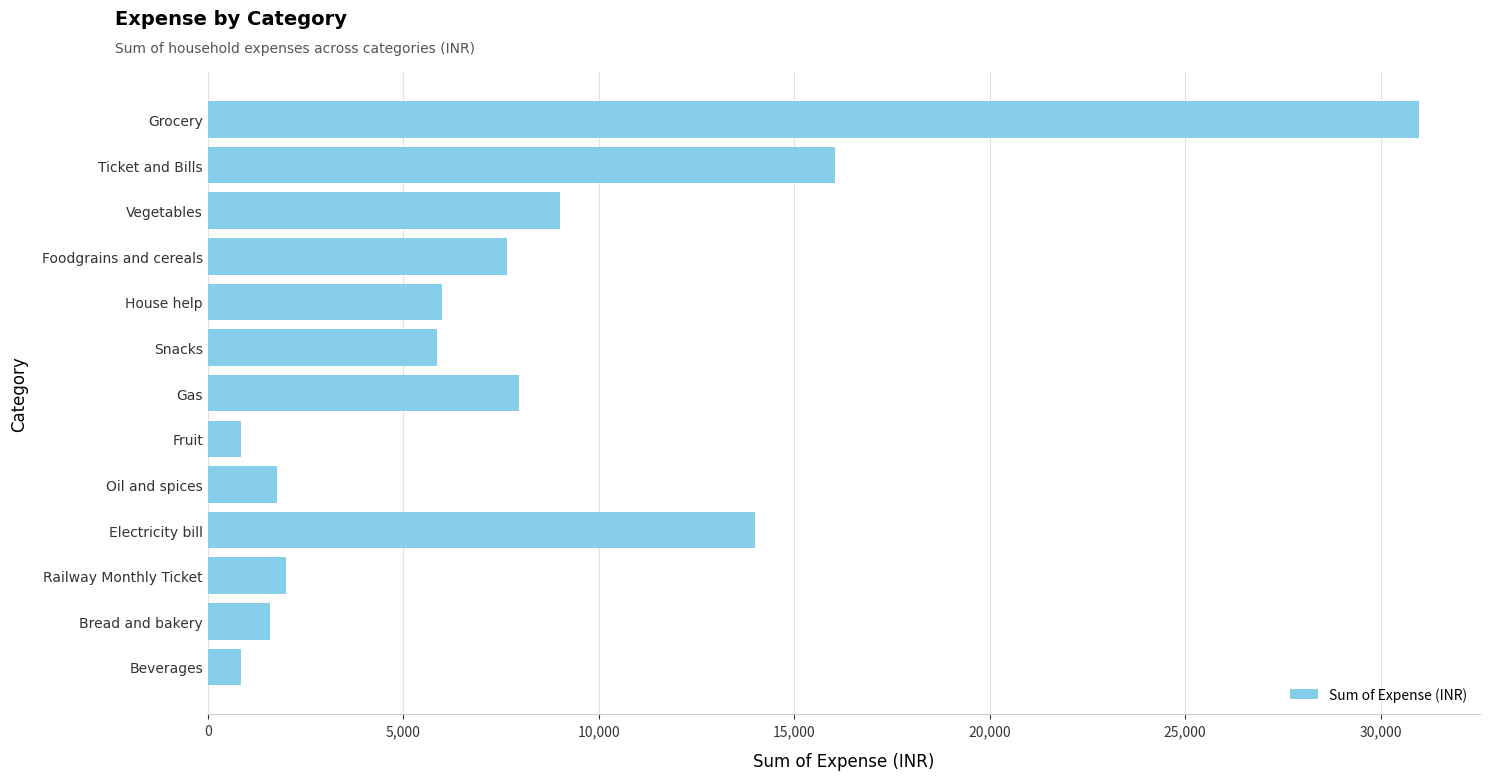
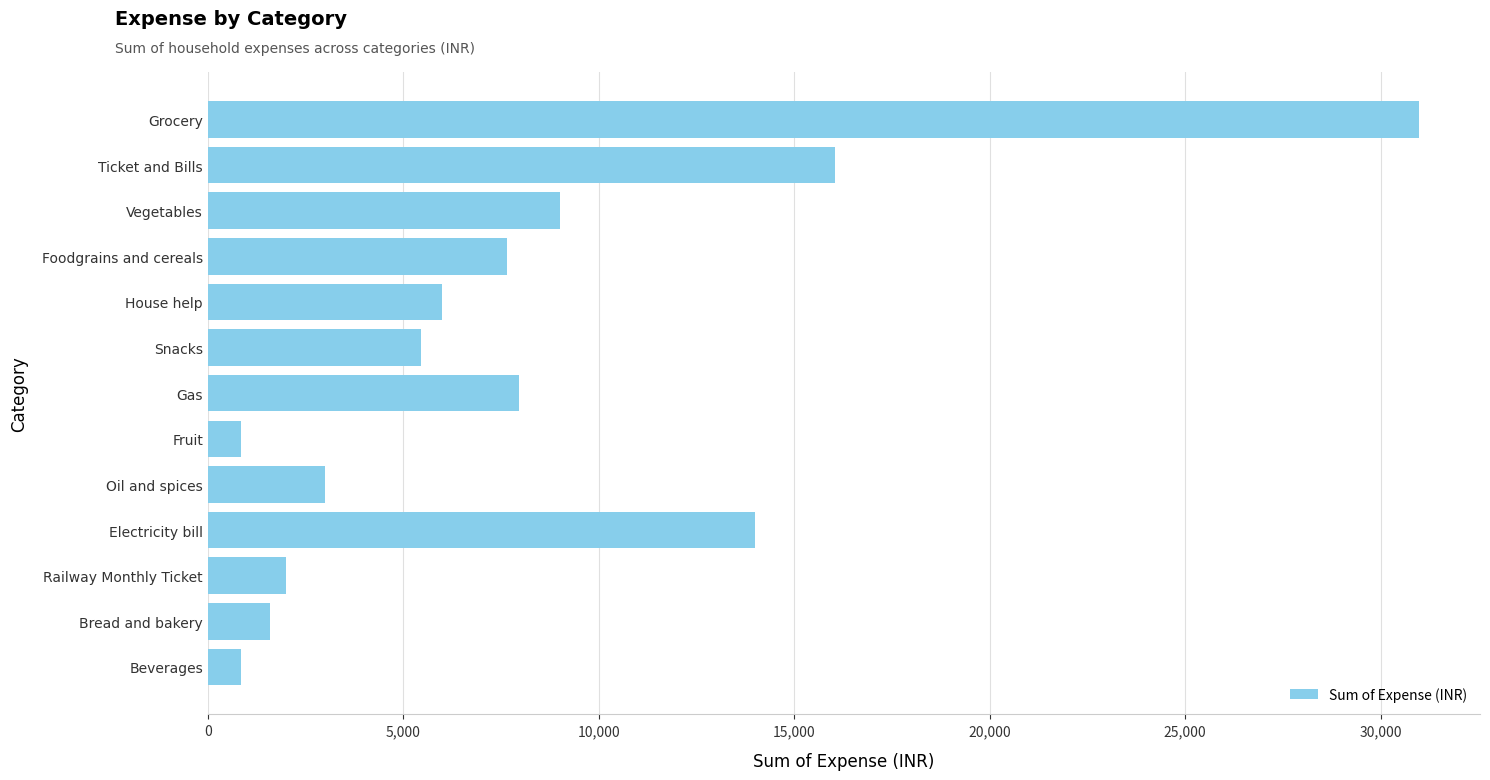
  {
    "Grocery": "31,000",
    "Ticket and Bills": "16,000",
    "Vegetables": "9,000",
    "Foodgrains and cereals": "7,700",
    "House help": "6,000",
-   "Snacks": "5,900",
+   "Snacks": "5,400",
    "Gas": "8,000",
    "Fruit": "900",
-   "Oil and spices": "1,800",
+   "Oil and spices": "3,000",
    "Electricity bill": "14,000",
    "Railway Monthly Ticket": "2,000",
    "Bread and bakery": "1,600",
    "Beverages": "900"
  }
